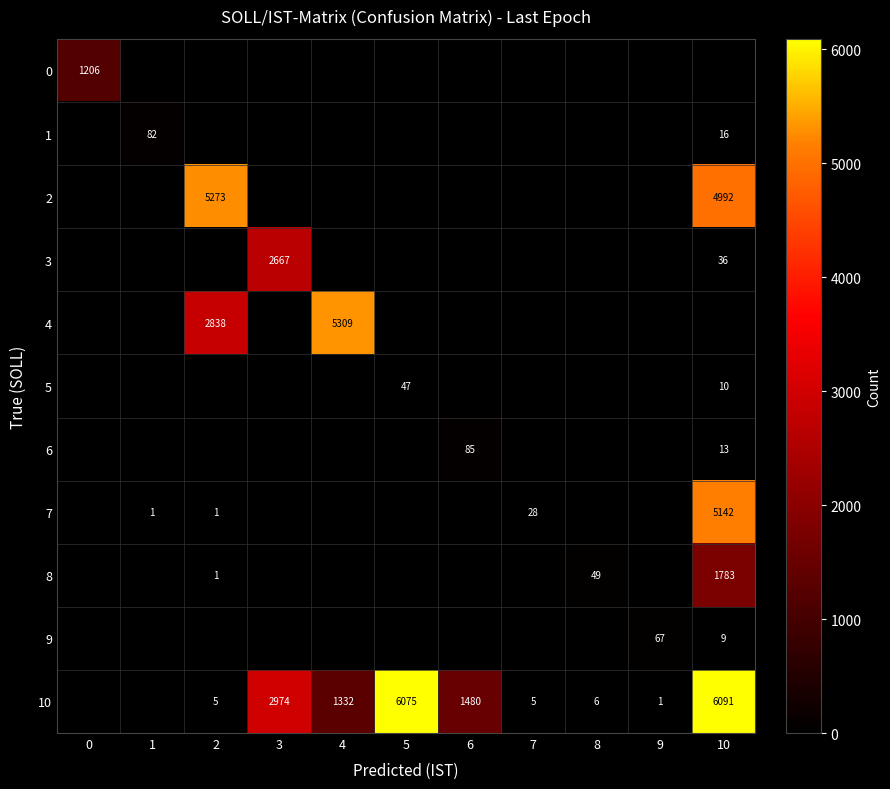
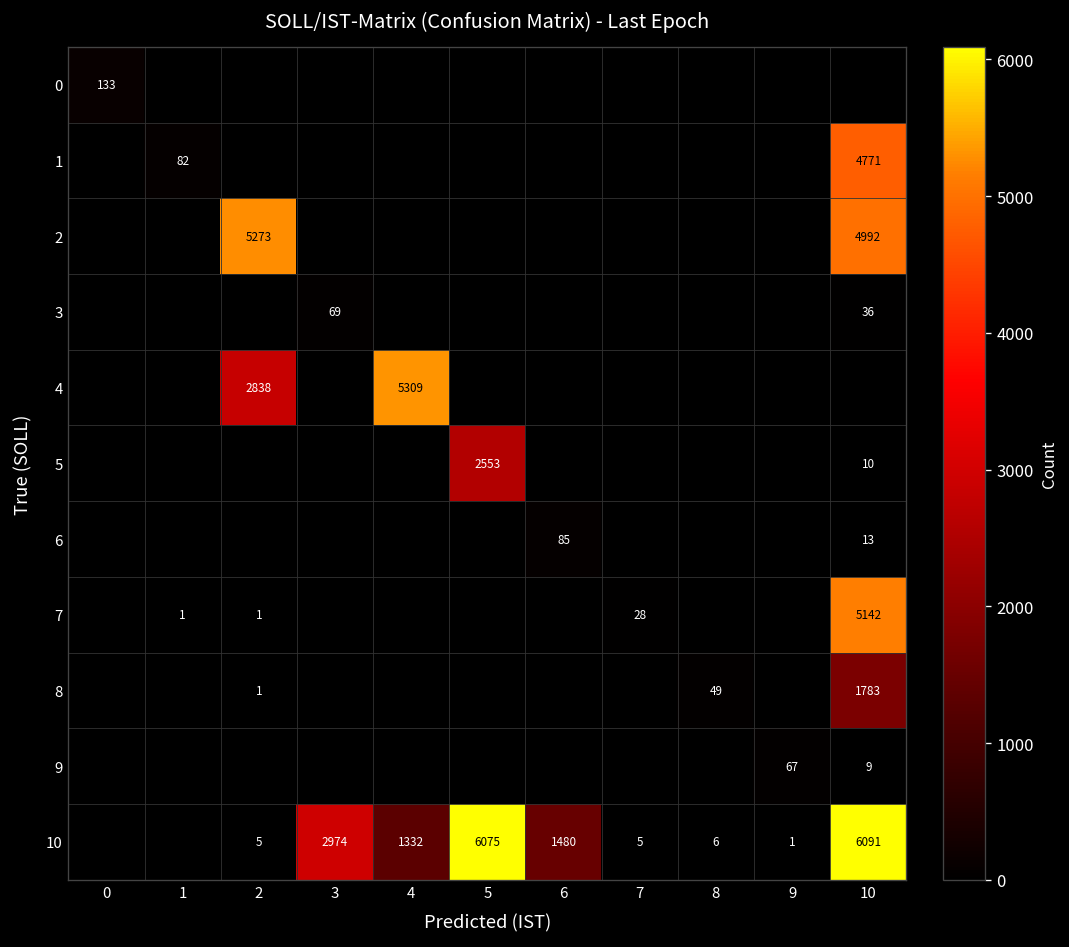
  {
    "0": {
-     "0": 1206
+     "0": 133
    },
    "1": {
      "1": 82,
-     "10": 16
+     "10": 4771
    },
    "2": {
      "2": 5273,
      "10": 4992
    },
    "3": {
-     "3": 2667,
+     "3": 69,
      "10": 36
    },
    "4": {
      "2": 2838,
      "4": 5309
    },
    "5": {
-     "5": 47,
+     "5": 2553,
      "10": 10
    },
    "6": {
      "6": 85,
      "10": 13
    },
    "7": {
      "1": 1,
      "2": 1,
      "7": 28,
      "10": 5142
    },
    "8": {
      "2": 1,
      "8": 49,
      "10": 1783
    },
    "9": {
      "9": 67,
      "10": 9
    },
    "10": {
      "2": 5,
      "3": 2974,
      "4": 1332,
      "5": 6075,
      "6": 1480,
      "7": 5,
      "8": 6,
      "9": 1,
      "10": 6091
    }
  }
